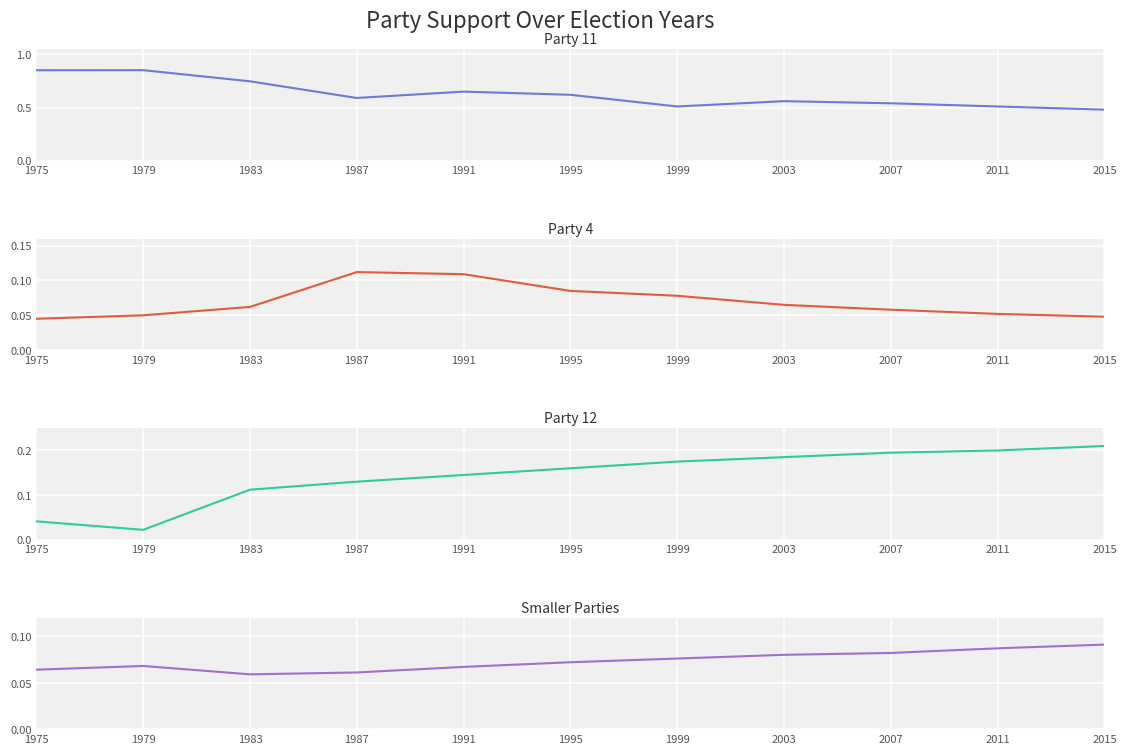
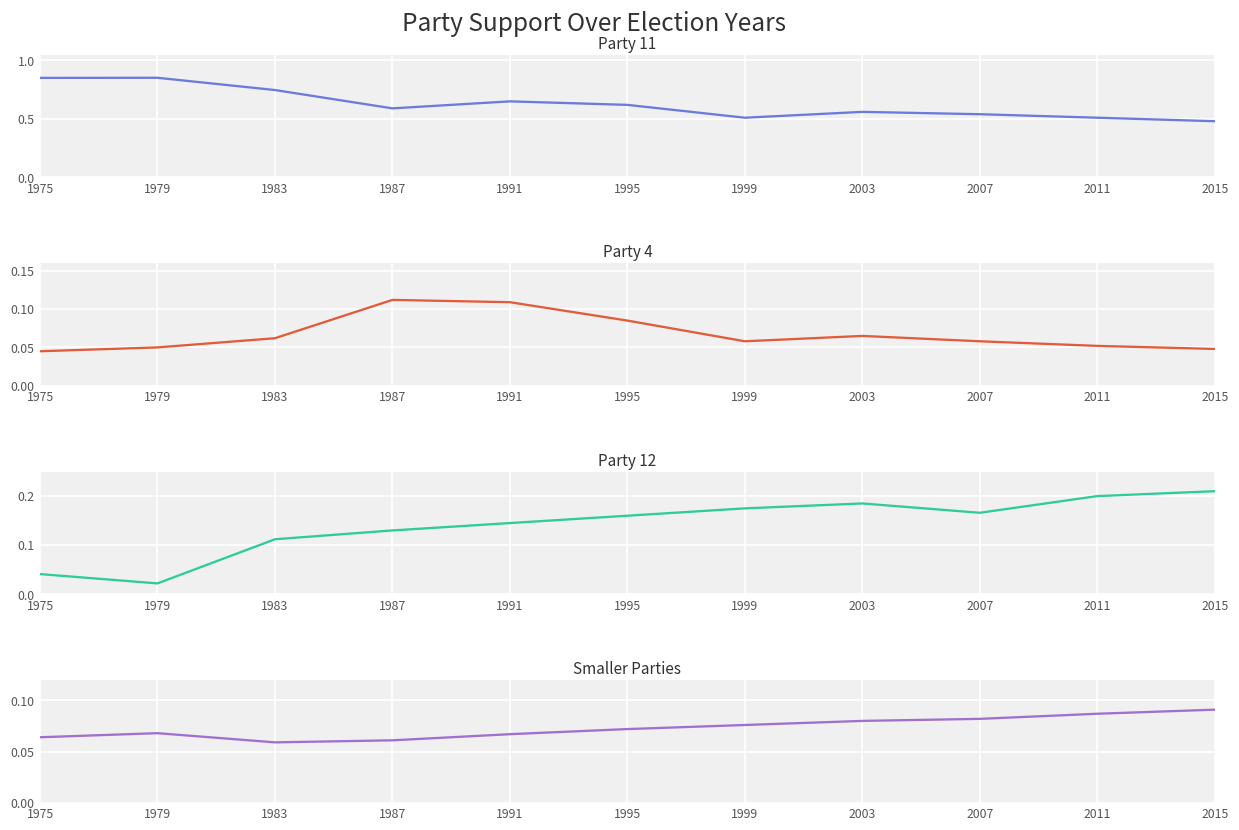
  {
    "Party 11": {
      "1975": 0.85,
      "1979": 0.85,
      "1983": 0.75,
      "1987": 0.59,
      "1991": 0.65,
      "1995": 0.62,
      "1999": 0.51,
      "2003": 0.56,
      "2007": 0.54,
      "2011": 0.51,
      "2015": 0.48
    },
    "Party 4": {
      "1975": 0.05,
      "1979": 0.05,
      "1983": 0.06,
      "1987": 0.11,
      "1991": 0.11,
      "1995": 0.09,
-     "1999": 0.08,
+     "1999": 0.06,
      "2003": 0.07,
      "2007": 0.06,
      "2011": 0.05,
      "2015": 0.05
    },
    "Party 12": {
      "1975": 0.04,
      "1979": 0.02,
      "1983": 0.11,
      "1987": 0.13,
      "1991": 0.15,
      "1995": 0.16,
      "1999": 0.18,
      "2003": 0.19,
-     "2007": 0.20,
+     "2007": 0.17,
      "2011": 0.20,
      "2015": 0.21
    },
    "Smaller Parties": {
      "1975": 0.06,
      "1979": 0.07,
      "1983": 0.06,
      "1987": 0.06,
      "1991": 0.07,
      "1995": 0.07,
      "1999": 0.08,
      "2003": 0.08,
      "2007": 0.08,
      "2011": 0.09,
      "2015": 0.09
    }
  }
